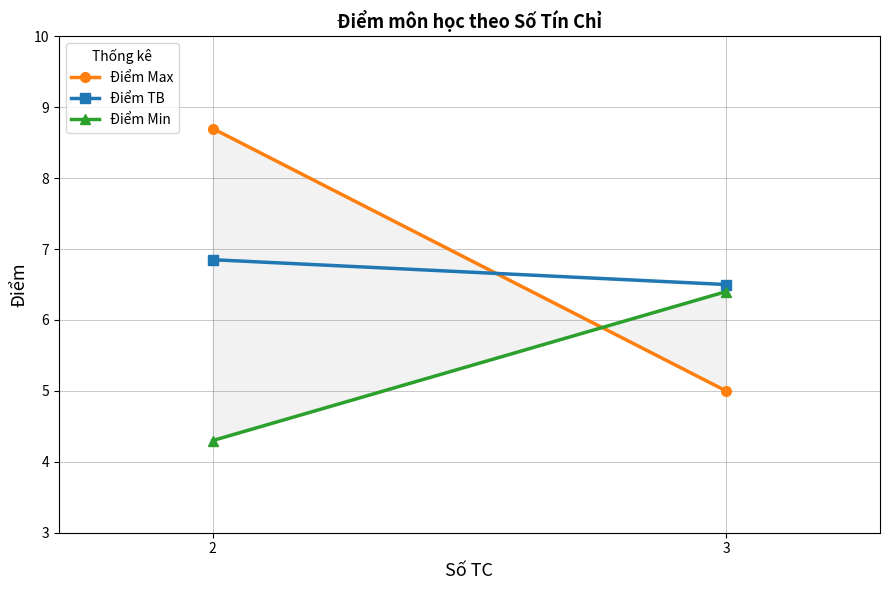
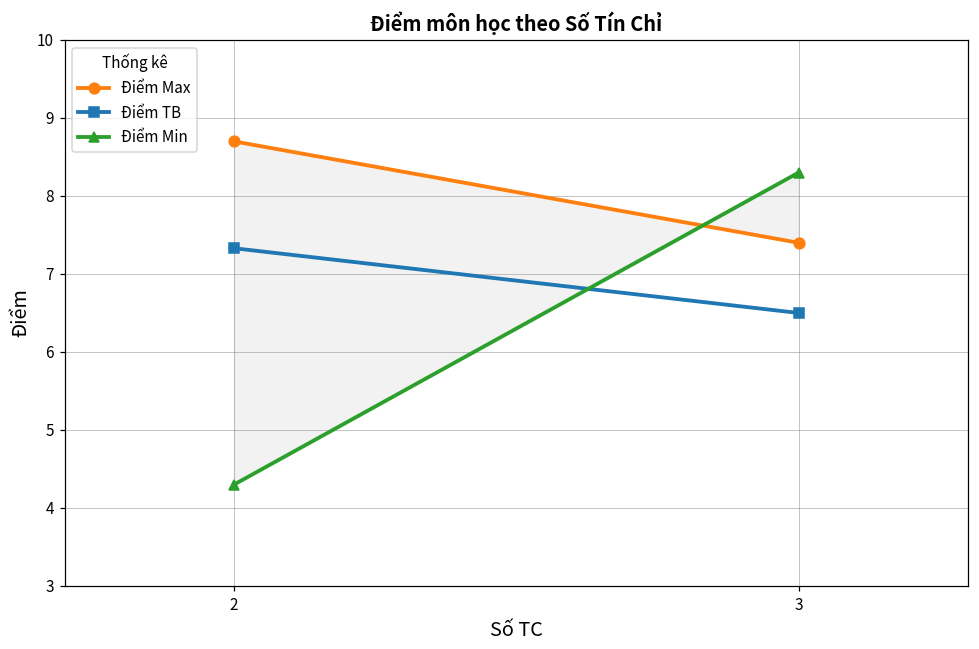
  {
    "Điểm Max": {
-     "3": 5.0
+     "3": 7.4
    },
    "Điểm TB": {
-     "2": 6.9,
+     "2": 7.3,
      "3": 6.5
    },
    "Điểm Min": {
      "2": 4.3,
-     "3": 6.4
+     "3": 8.3
    }
  }
